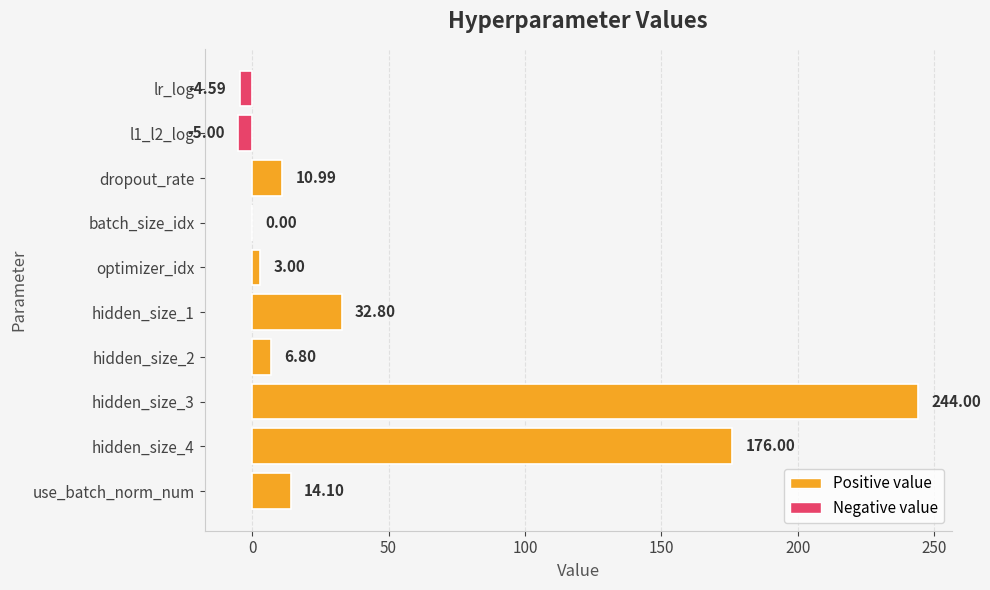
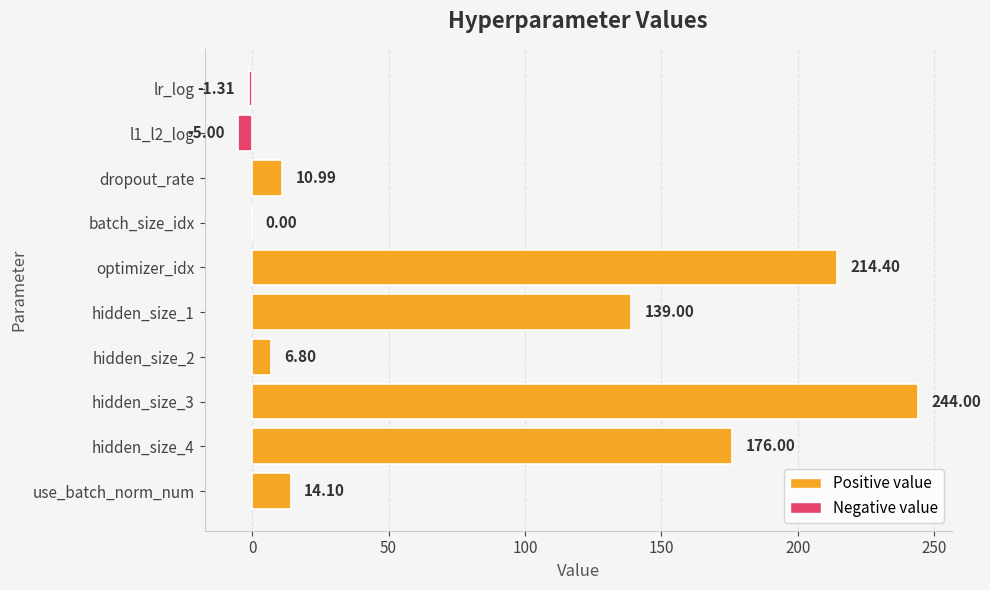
  {
-   "lr_log": -4.59,
+   "lr_log": -1.31,
    "l1_l2_log": -5.00,
    "dropout_rate": 10.99,
    "batch_size_idx": 0.00,
-   "optimizer_idx": 3.00,
-   "hidden_size_1": 32.80,
+   "optimizer_idx": 214.40,
+   "hidden_size_1": 139.00,
    "hidden_size_2": 6.80,
    "hidden_size_3": 244.00,
    "hidden_size_4": 176.00,
    "use_batch_norm_num": 14.10
  }
